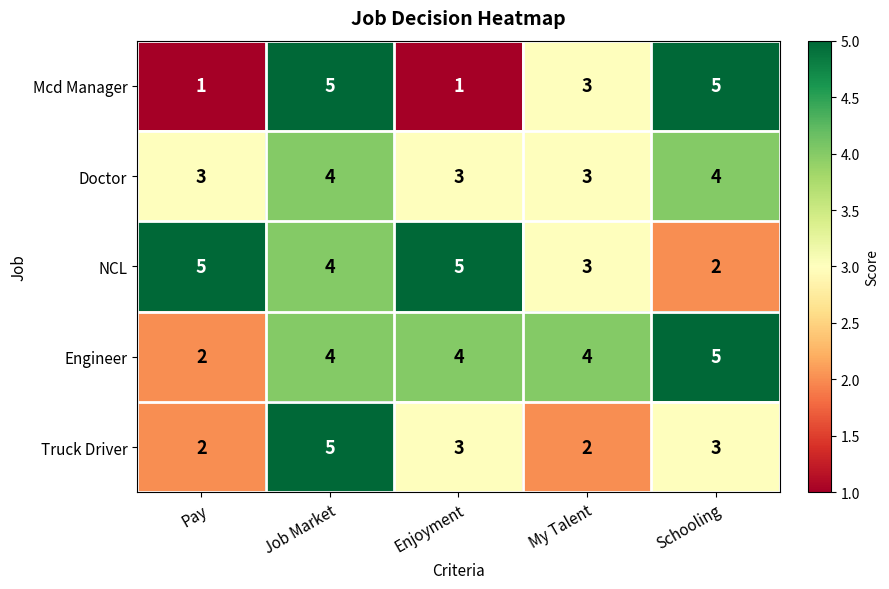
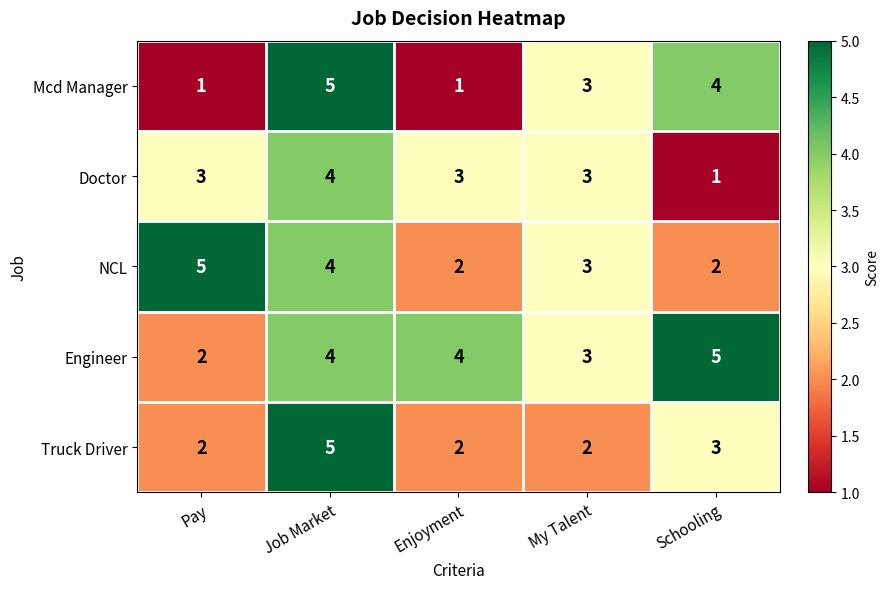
  {
    "Mcd Manager": {
      "Pay": 1,
      "Job Market": 5,
      "Enjoyment": 1,
      "My Talent": 3,
-     "Schooling": 5
+     "Schooling": 4
    },
    "Doctor": {
      "Pay": 3,
      "Job Market": 4,
      "Enjoyment": 3,
      "My Talent": 3,
-     "Schooling": 4
+     "Schooling": 1
    },
    "NCL": {
      "Pay": 5,
      "Job Market": 4,
-     "Enjoyment": 5,
+     "Enjoyment": 2,
      "My Talent": 3,
      "Schooling": 2
    },
    "Engineer": {
      "Pay": 2,
      "Job Market": 4,
      "Enjoyment": 4,
-     "My Talent": 4,
+     "My Talent": 3,
      "Schooling": 5
    },
    "Truck Driver": {
      "Pay": 2,
      "Job Market": 5,
-     "Enjoyment": 3,
+     "Enjoyment": 2,
      "My Talent": 2,
      "Schooling": 3
    }
  }
